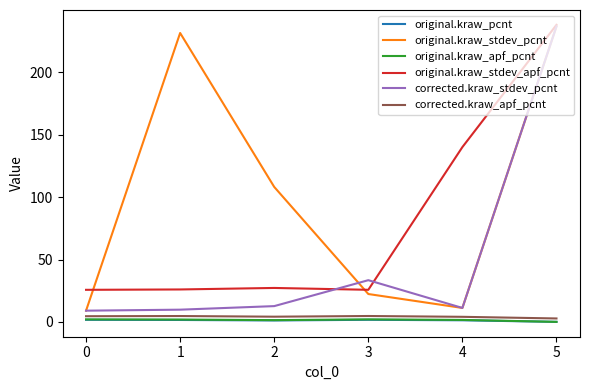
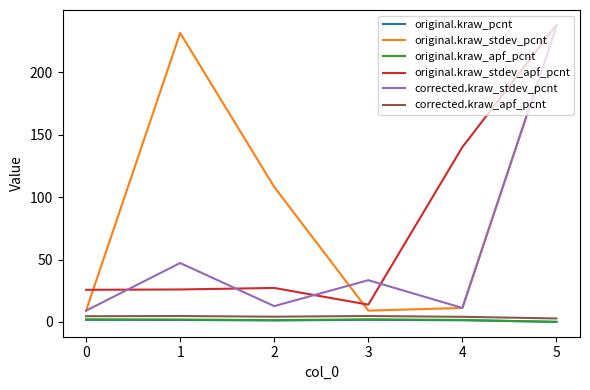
  {
    "original.kraw_stdev_pcnt": {
      "1": 231,
      "2": 108,
-     "3": 22
+     "3": 9
    },
    "original.kraw_stdev_apf_pcnt": {
      "0": 26,
      "1": 26,
      "2": 27,
-     "3": 26,
+     "3": 14,
      "4": 140
    },
    "corrected.kraw_stdev_pcnt": {
-     "1": 10,
+     "1": 47,
      "2": 13,
      "3": 33
    },
    "corrected.kraw_apf_pcnt": {
      "0": 5,
      "1": 5,
      "2": 4,
      "3": 5,
      "4": 4,
      "5": 3
    }
  }
